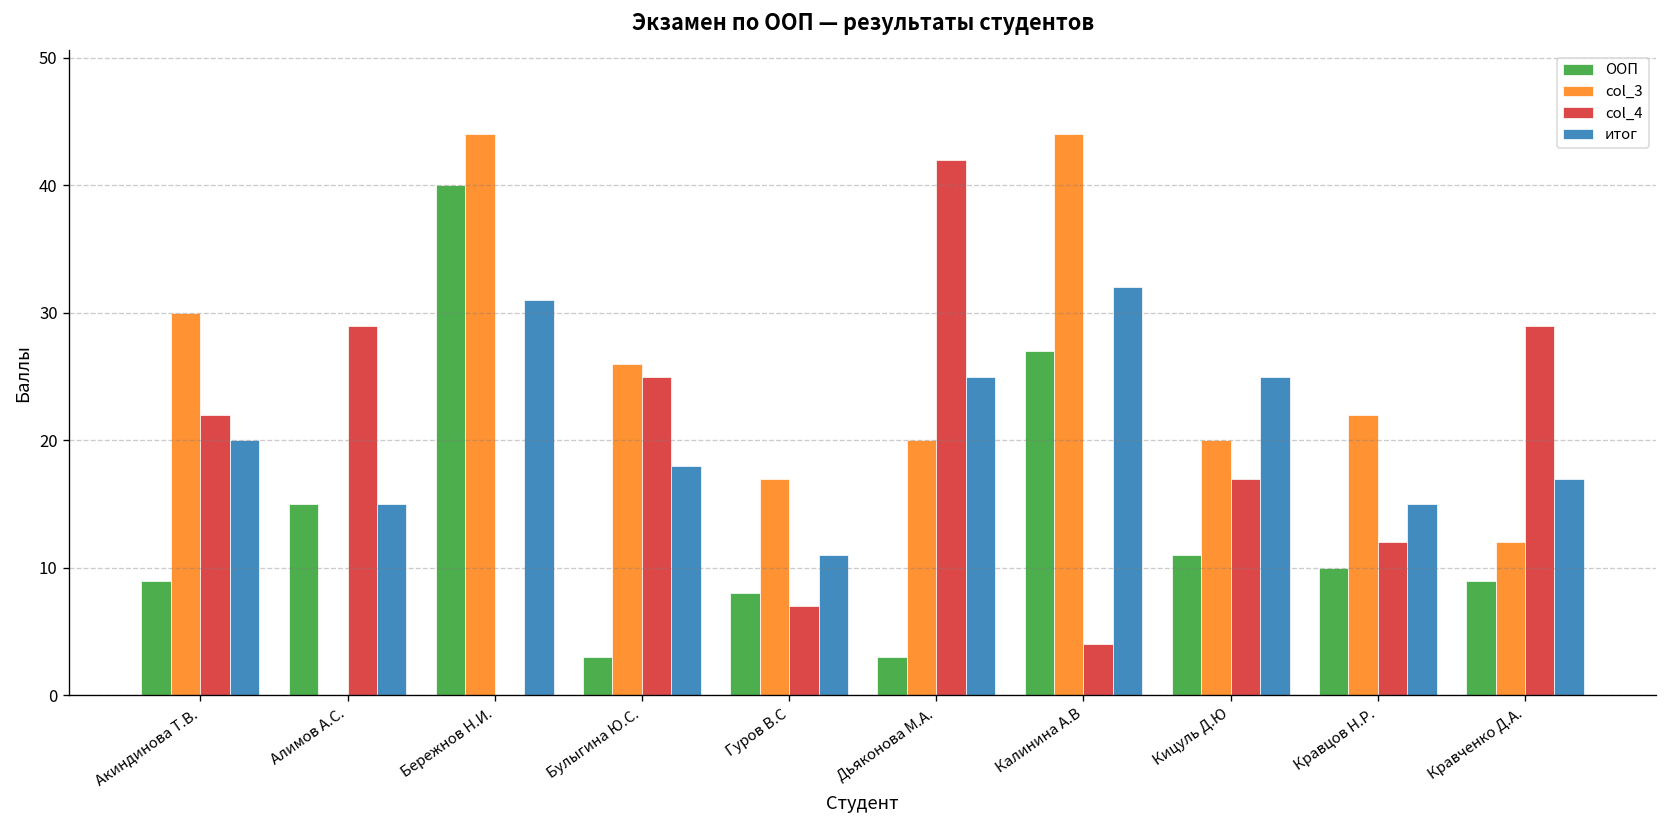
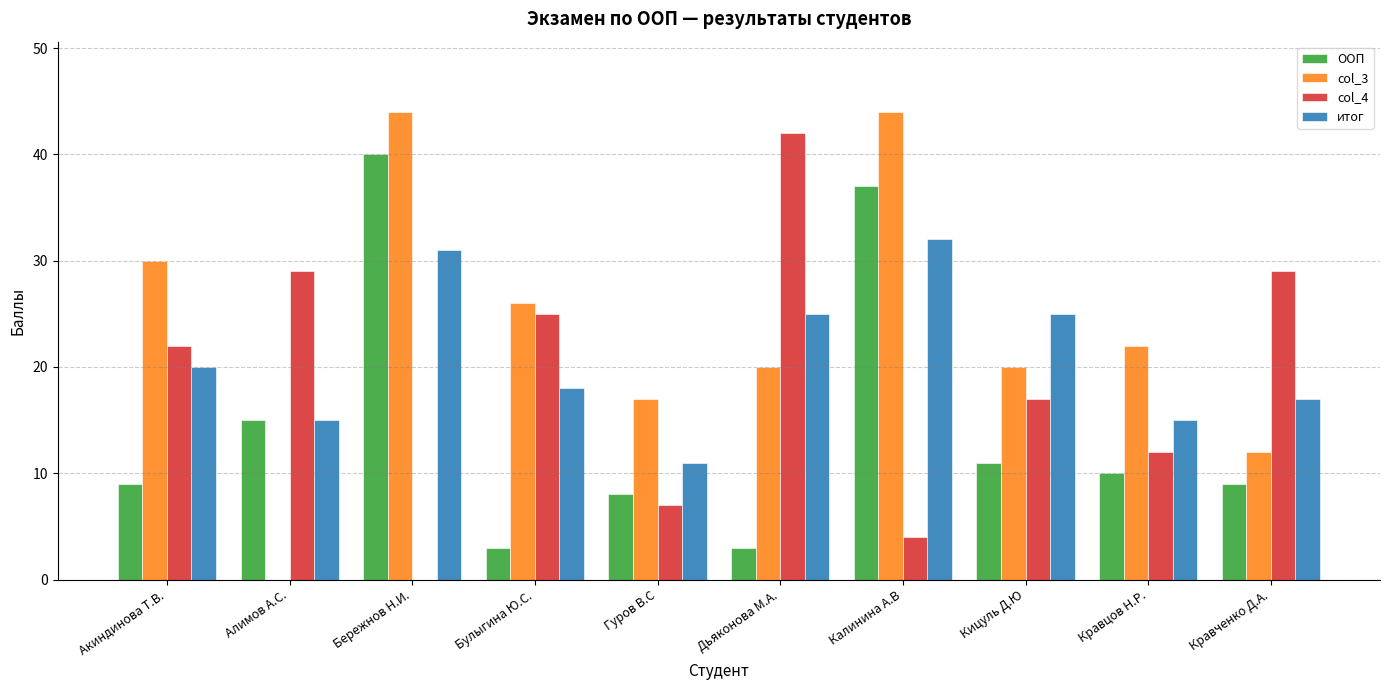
  {
    "ООП": {
      "Акиндинова Т.В.": 9,
      "Алимов А.С.": 15,
      "Бережнов Н.И.": 40,
      "Булыгина Ю.С.": 3,
      "Гуров В.С": 8,
      "Дьяконова М.А.": 3,
-     "Калинина А.В": 27,
+     "Калинина А.В": 37,
      "Кицуль Д.Ю": 11,
      "Кравцов Н.Р.": 10,
      "Кравченко Д.А.": 9
    },
    "col_3": {
      "Акиндинова Т.В.": 30,
      "Алимов А.С.": 0,
      "Бережнов Н.И.": 44,
      "Булыгина Ю.С.": 26,
      "Гуров В.С": 17,
      "Дьяконова М.А.": 20,
      "Калинина А.В": 44,
      "Кицуль Д.Ю": 20,
      "Кравцов Н.Р.": 22,
      "Кравченко Д.А.": 12
    },
    "col_4": {
      "Акиндинова Т.В.": 22,
      "Алимов А.С.": 29,
      "Бережнов Н.И.": 0,
      "Булыгина Ю.С.": 25,
      "Гуров В.С": 7,
      "Дьяконова М.А.": 42,
      "Калинина А.В": 4,
      "Кицуль Д.Ю": 17,
      "Кравцов Н.Р.": 12,
      "Кравченко Д.А.": 29
    },
    "итог": {
      "Акиндинова Т.В.": 20,
      "Алимов А.С.": 15,
      "Бережнов Н.И.": 31,
      "Булыгина Ю.С.": 18,
      "Гуров В.С": 11,
      "Дьяконова М.А.": 25,
      "Калинина А.В": 32,
      "Кицуль Д.Ю": 25,
      "Кравцов Н.Р.": 15,
      "Кравченко Д.А.": 17
    }
  }
